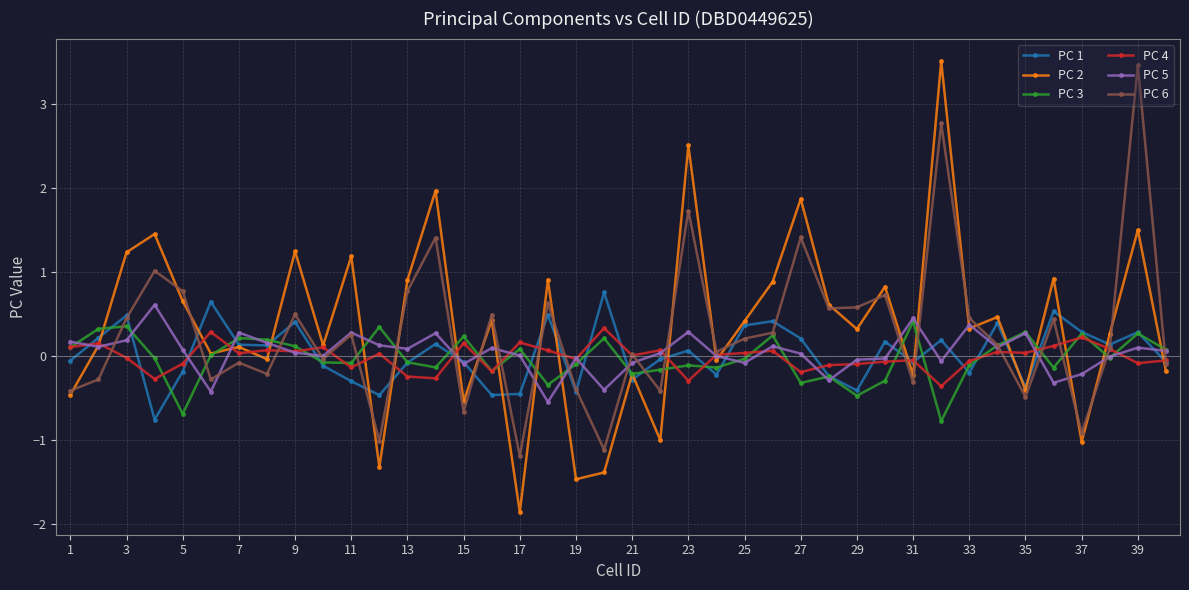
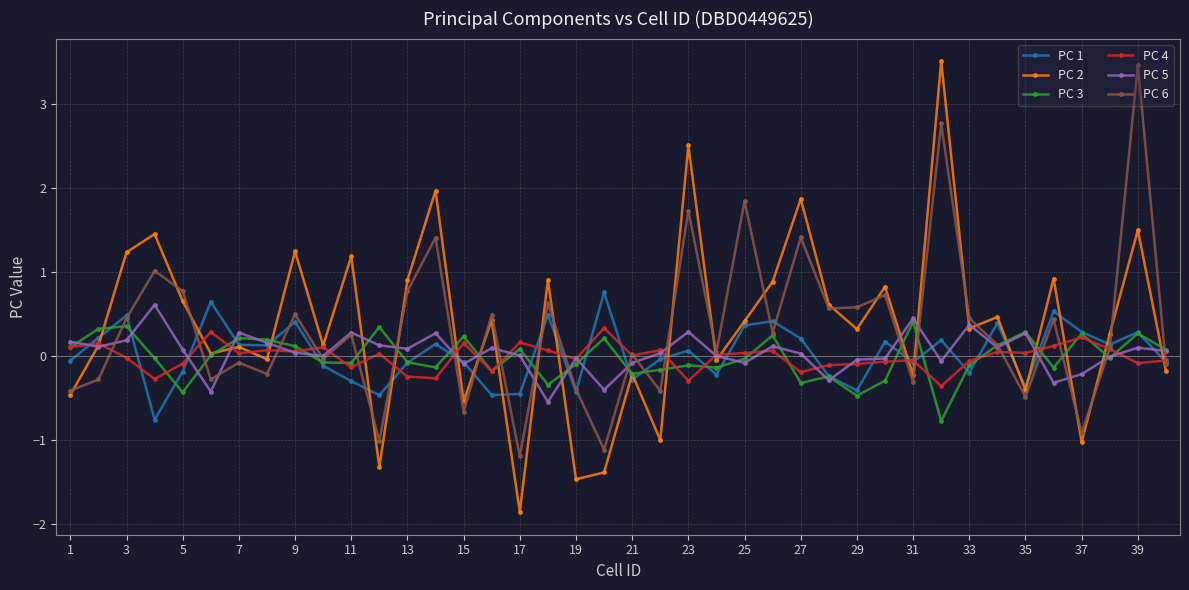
  {
    "PC 1": {
      "1": -0.1,
      "3": 0.5,
      "5": -0.2,
      "9": 0.4,
      "11": -0.3,
      "17": -0.5,
      "21": -0.3,
      "23": 0.1,
      "25": 0.4,
      "27": 0.2,
      "29": -0.4,
      "33": -0.2,
      "35": -0.4
    },
    "PC 2": {
      "1": -0.5,
      "3": 1.2,
      "5": 0.7,
      "9": 1.2,
      "11": 1.2,
      "13": 0.9,
      "15": -0.5,
      "17": -1.9,
      "19": -1.5,
      "23": 2.5,
      "25": 0.4,
      "27": 1.9,
      "29": 0.3,
      "31": -0.2,
      "33": 0.3,
      "35": -0.4,
      "37": -1.0,
      "39": 1.5
    },
    "PC 3": {
      "3": 0.4,
-     "5": -0.7,
+     "5": -0.4,
      "7": 0.2,
      "9": 0.1,
      "11": -0.1,
      "15": 0.2,
      "17": 0.1,
      "19": -0.1,
      "23": -0.1,
      "25": 0.0,
      "27": -0.3,
      "29": -0.5,
      "31": 0.4,
      "33": -0.1
    },
    "PC 4": {
      "3": 0.0,
      "5": -0.1,
      "7": 0.0,
      "11": -0.1,
      "13": -0.2,
      "15": 0.2,
      "17": 0.2,
      "23": -0.3,
      "25": 0.0,
      "27": -0.2,
      "29": -0.1,
      "33": -0.1,
      "35": 0.0,
      "37": 0.2,
      "39": -0.1
    },
    "PC 5": {
      "1": 0.2,
      "3": 0.2,
      "5": 0.1,
      "7": 0.3,
      "13": 0.1,
      "17": 0.0,
      "21": -0.1,
      "23": 0.3,
      "25": -0.1,
      "27": 0.0,
      "29": 0.0,
      "31": 0.4,
      "33": 0.4,
      "37": -0.2,
      "39": 0.1
    },
    "PC 6": {
      "1": -0.4,
      "3": 0.4,
      "5": 0.8,
      "7": -0.1,
      "9": 0.5,
      "13": 0.8,
      "15": -0.7,
      "17": -1.2,
      "23": 1.7,
-     "25": 0.2,
+     "25": 1.8,
      "27": 1.4,
      "29": 0.6,
      "31": -0.3,
      "33": 0.5,
      "35": -0.5,
      "37": -0.9
    }
  }
